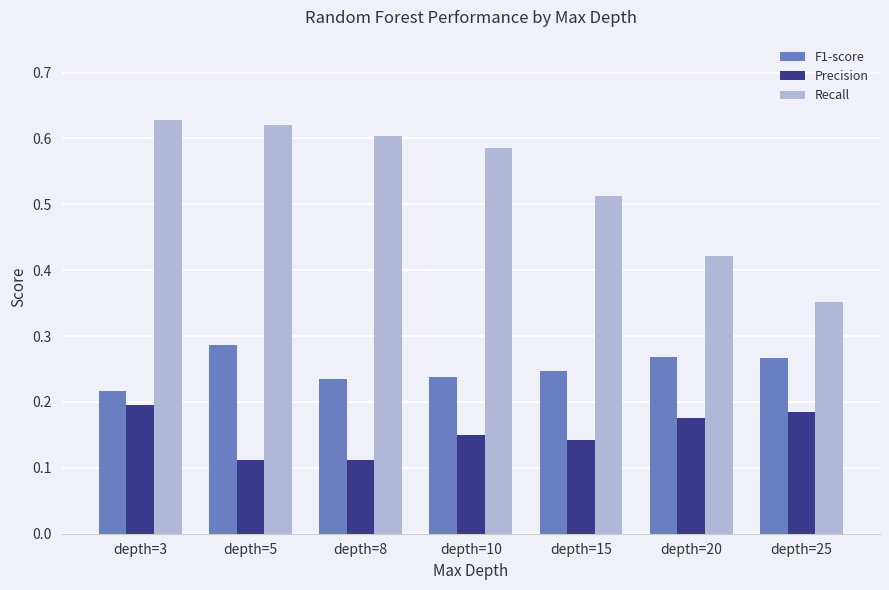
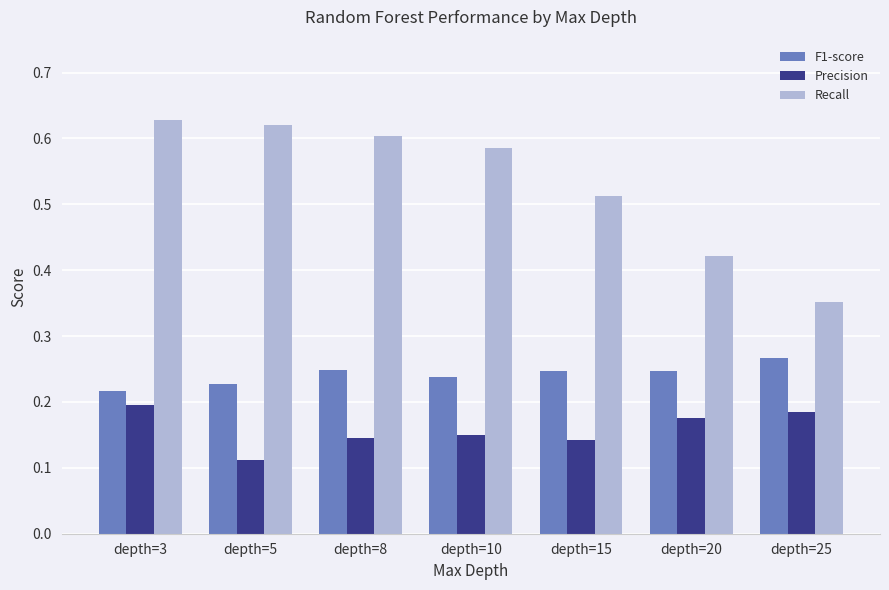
  {
    "F1-score": {
      "depth=3": 0.22,
-     "depth=5": 0.29,
-     "depth=8": 0.23,
+     "depth=5": 0.23,
+     "depth=8": 0.25,
      "depth=10": 0.24,
      "depth=15": 0.25,
-     "depth=20": 0.27,
+     "depth=20": 0.25,
      "depth=25": 0.27
    },
    "Precision": {
      "depth=3": 0.20,
      "depth=5": 0.11,
-     "depth=8": 0.11,
+     "depth=8": 0.15,
      "depth=10": 0.15,
      "depth=15": 0.14,
      "depth=20": 0.18,
      "depth=25": 0.18
    },
    "Recall": {
      "depth=3": 0.63,
      "depth=5": 0.62,
      "depth=8": 0.60,
      "depth=10": 0.58,
      "depth=15": 0.51,
      "depth=20": 0.42,
      "depth=25": 0.35
    }
  }
